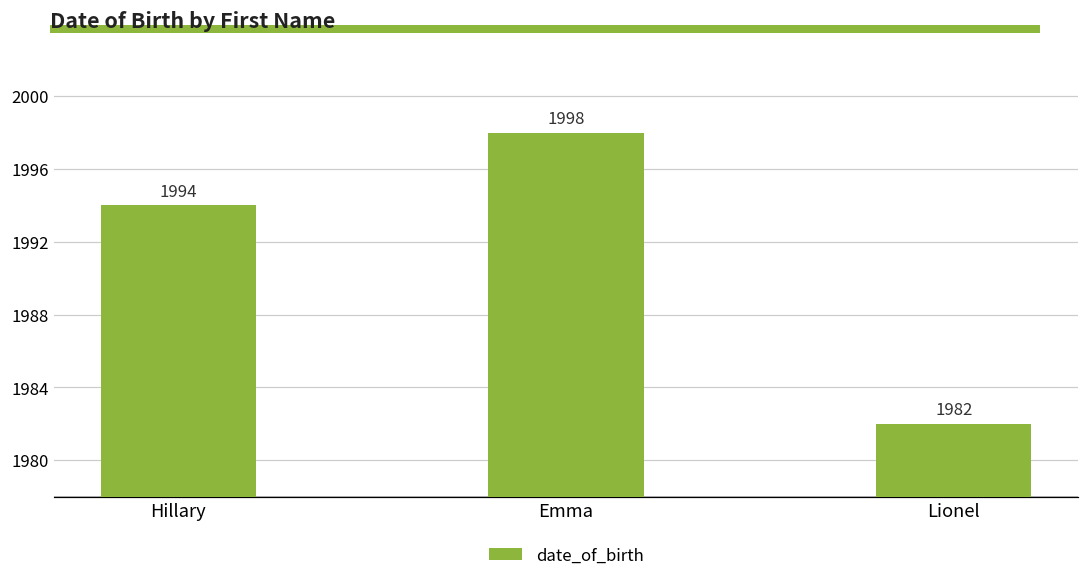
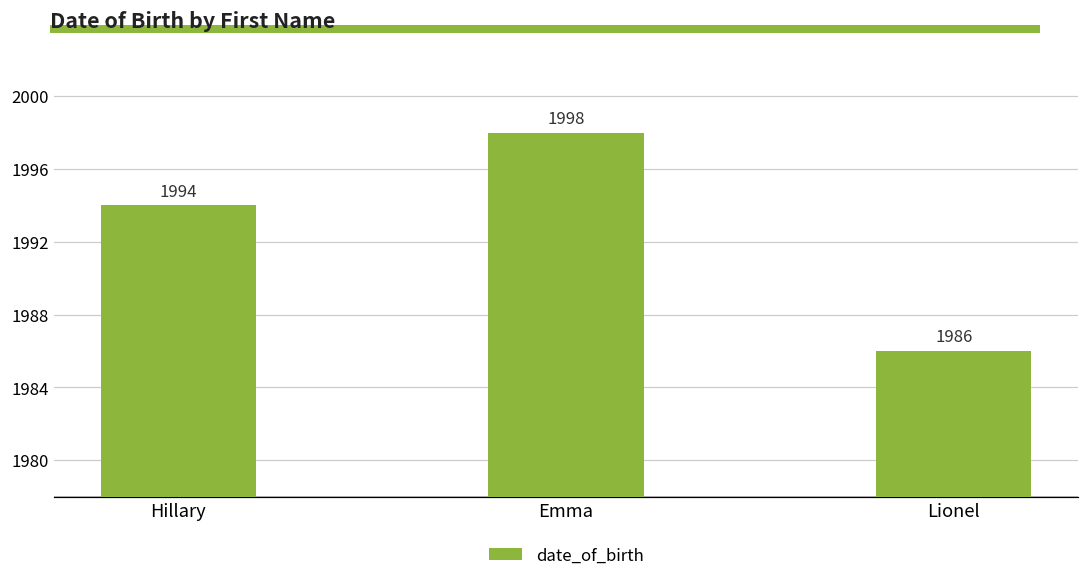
  {
    "Hillary": 1994,
    "Emma": 1998,
-   "Lionel": 1982
+   "Lionel": 1986
  }
